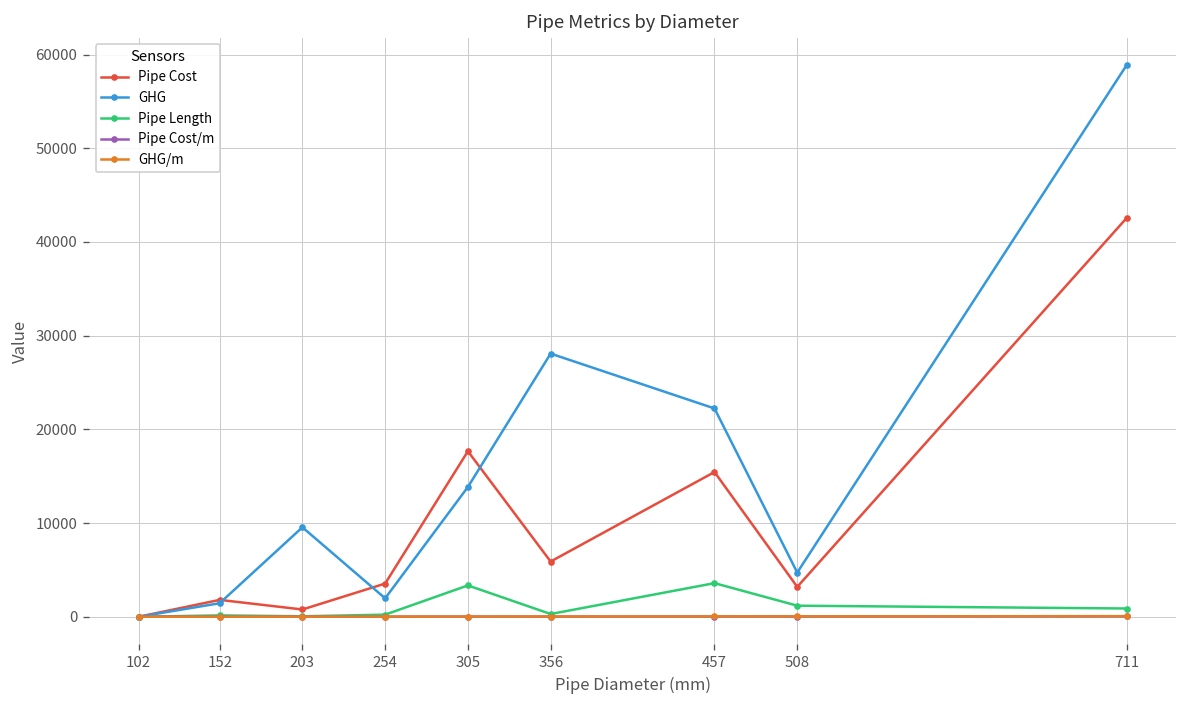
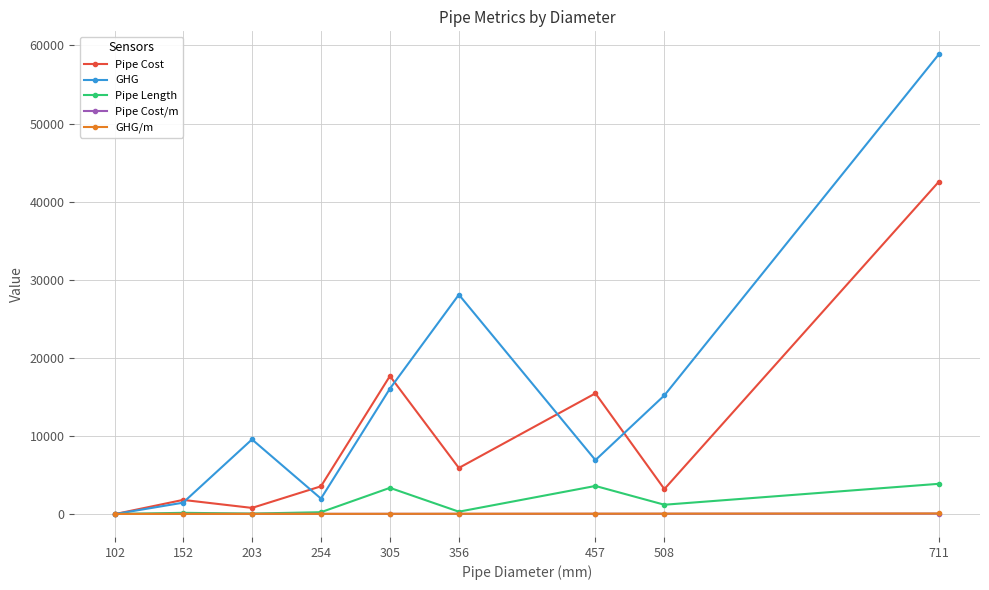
  {
    "GHG": {
      "152": 1000,
      "203": 10000,
      "254": 2000,
-     "305": 14000,
+     "305": 16000,
      "356": 28000,
-     "457": 22000,
-     "508": 5000,
+     "457": 7000,
+     "508": 15000,
      "711": 59000
    },
    "Pipe Length": {
      "305": 3000,
      "457": 4000,
      "508": 1000,
-     "711": 1000
+     "711": 4000
    }
  }
